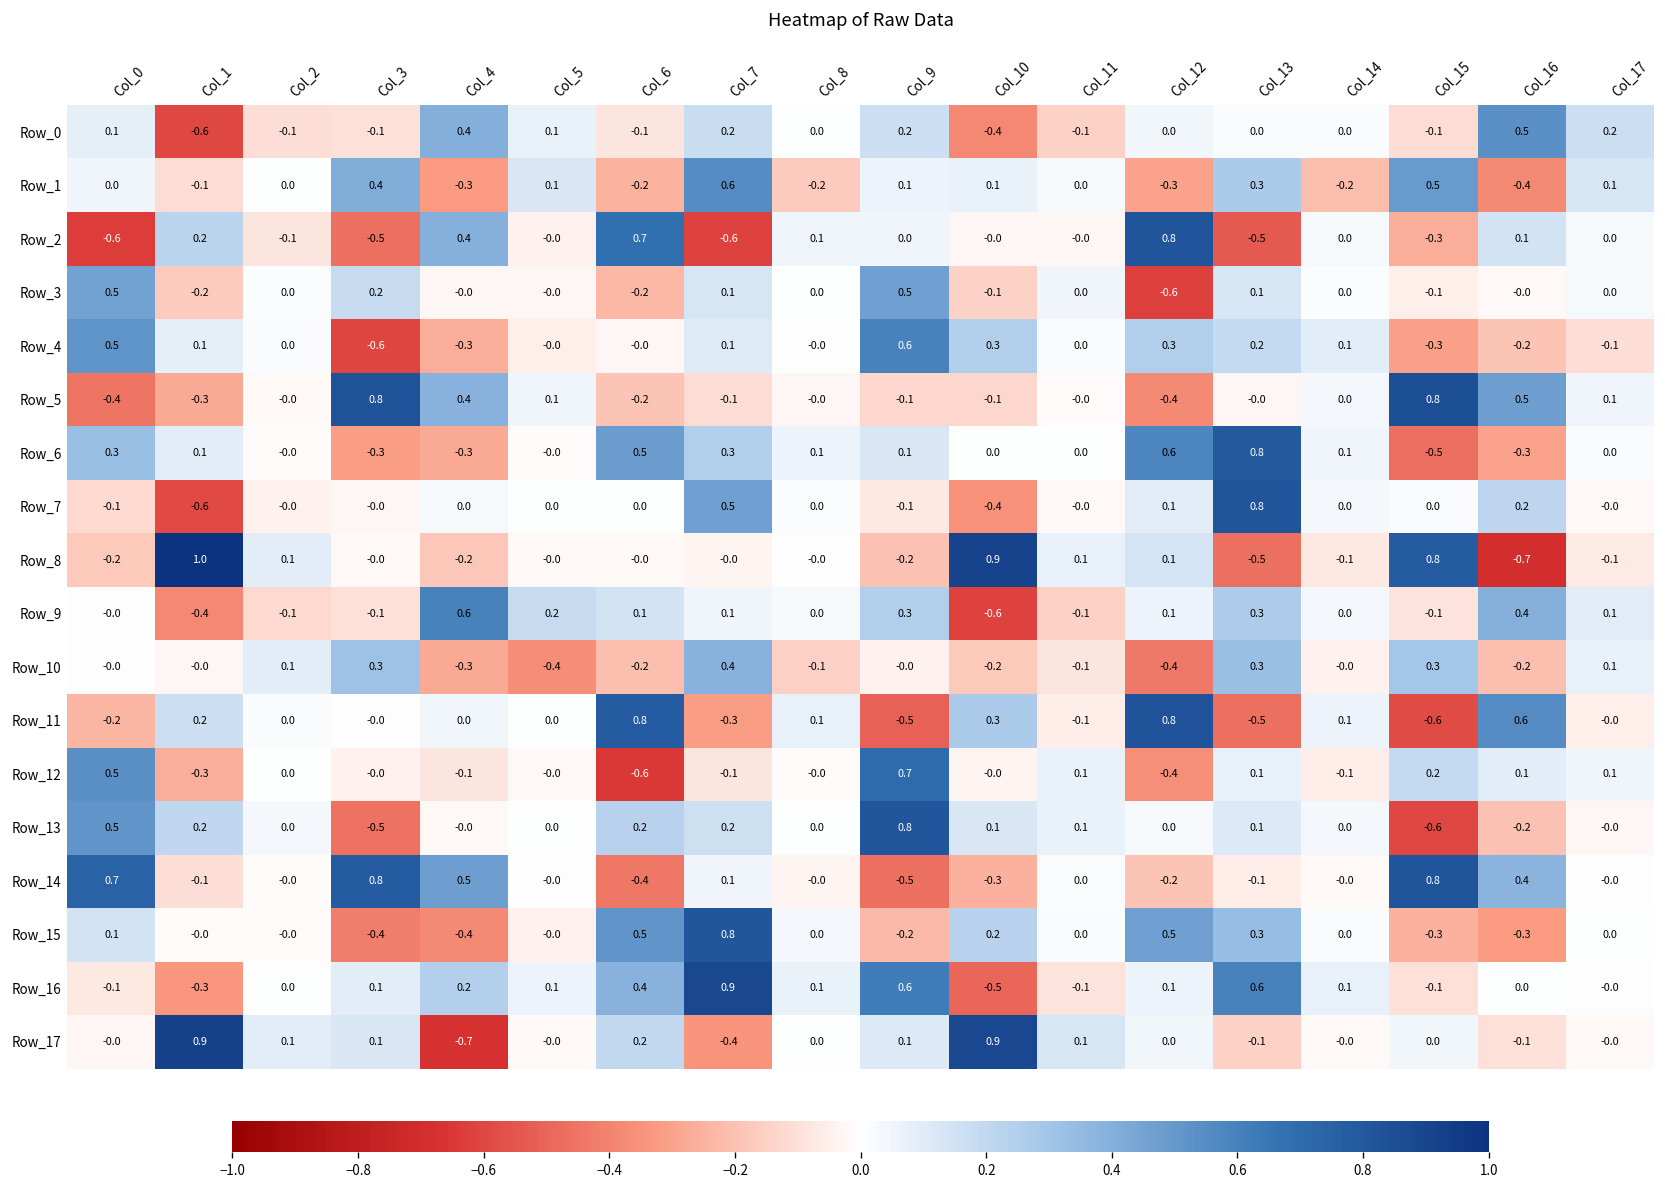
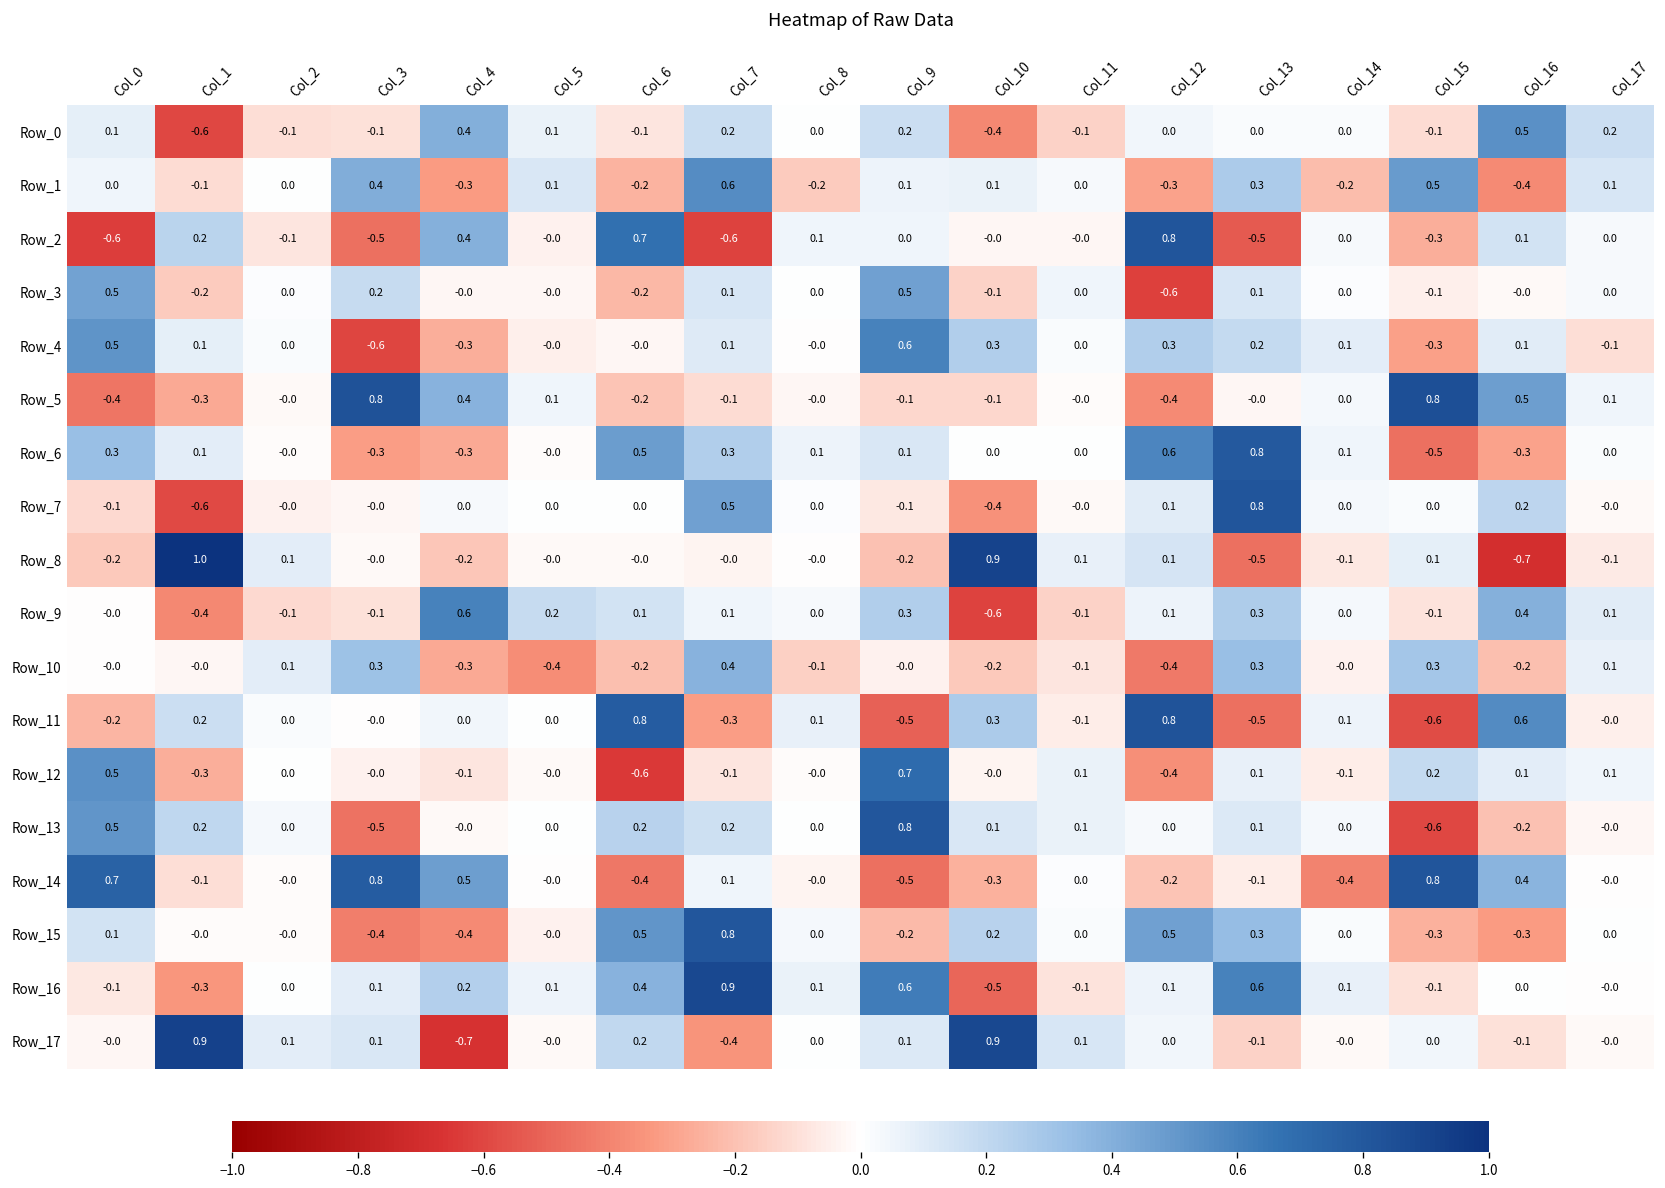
  {
    "Row_4": {
      "Col_0": 0.5,
      "Col_1": 0.1,
      "Col_2": 0.0,
      "Col_3": -0.6,
      "Col_4": -0.3,
      "Col_5": -0.0,
      "Col_6": -0.0,
      "Col_7": 0.1,
      "Col_8": -0.0,
      "Col_9": 0.6,
      "Col_10": 0.3,
      "Col_11": 0.0,
      "Col_12": 0.3,
      "Col_13": 0.2,
      "Col_14": 0.1,
      "Col_15": -0.3,
-     "Col_16": -0.2,
+     "Col_16": 0.1,
      "Col_17": -0.1
    },
    "Row_8": {
      "Col_0": -0.2,
      "Col_1": 1.0,
      "Col_2": 0.1,
      "Col_3": -0.0,
      "Col_4": -0.2,
      "Col_5": -0.0,
      "Col_6": -0.0,
      "Col_7": -0.0,
      "Col_8": -0.0,
      "Col_9": -0.2,
      "Col_10": 0.9,
      "Col_11": 0.1,
      "Col_12": 0.1,
      "Col_13": -0.5,
      "Col_14": -0.1,
-     "Col_15": 0.8,
+     "Col_15": 0.1,
      "Col_16": -0.7,
      "Col_17": -0.1
    },
    "Row_14": {
      "Col_0": 0.7,
      "Col_1": -0.1,
      "Col_2": -0.0,
      "Col_3": 0.8,
      "Col_4": 0.5,
      "Col_5": -0.0,
      "Col_6": -0.4,
      "Col_7": 0.1,
      "Col_8": -0.0,
      "Col_9": -0.5,
      "Col_10": -0.3,
      "Col_11": 0.0,
      "Col_12": -0.2,
      "Col_13": -0.1,
-     "Col_14": -0.0,
+     "Col_14": -0.4,
      "Col_15": 0.8,
      "Col_16": 0.4,
      "Col_17": -0.0
    }
  }
